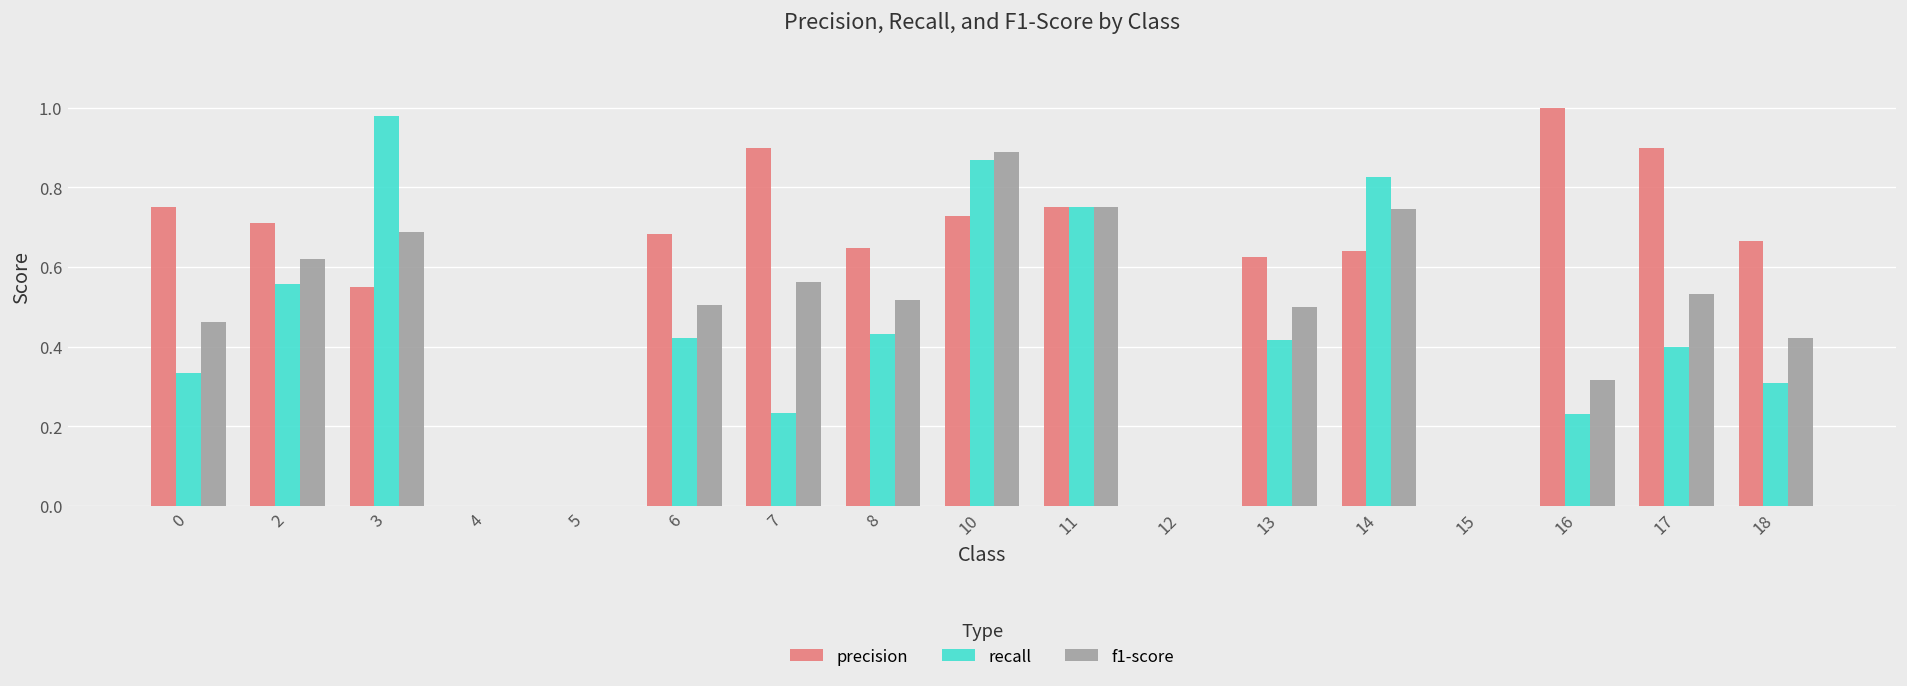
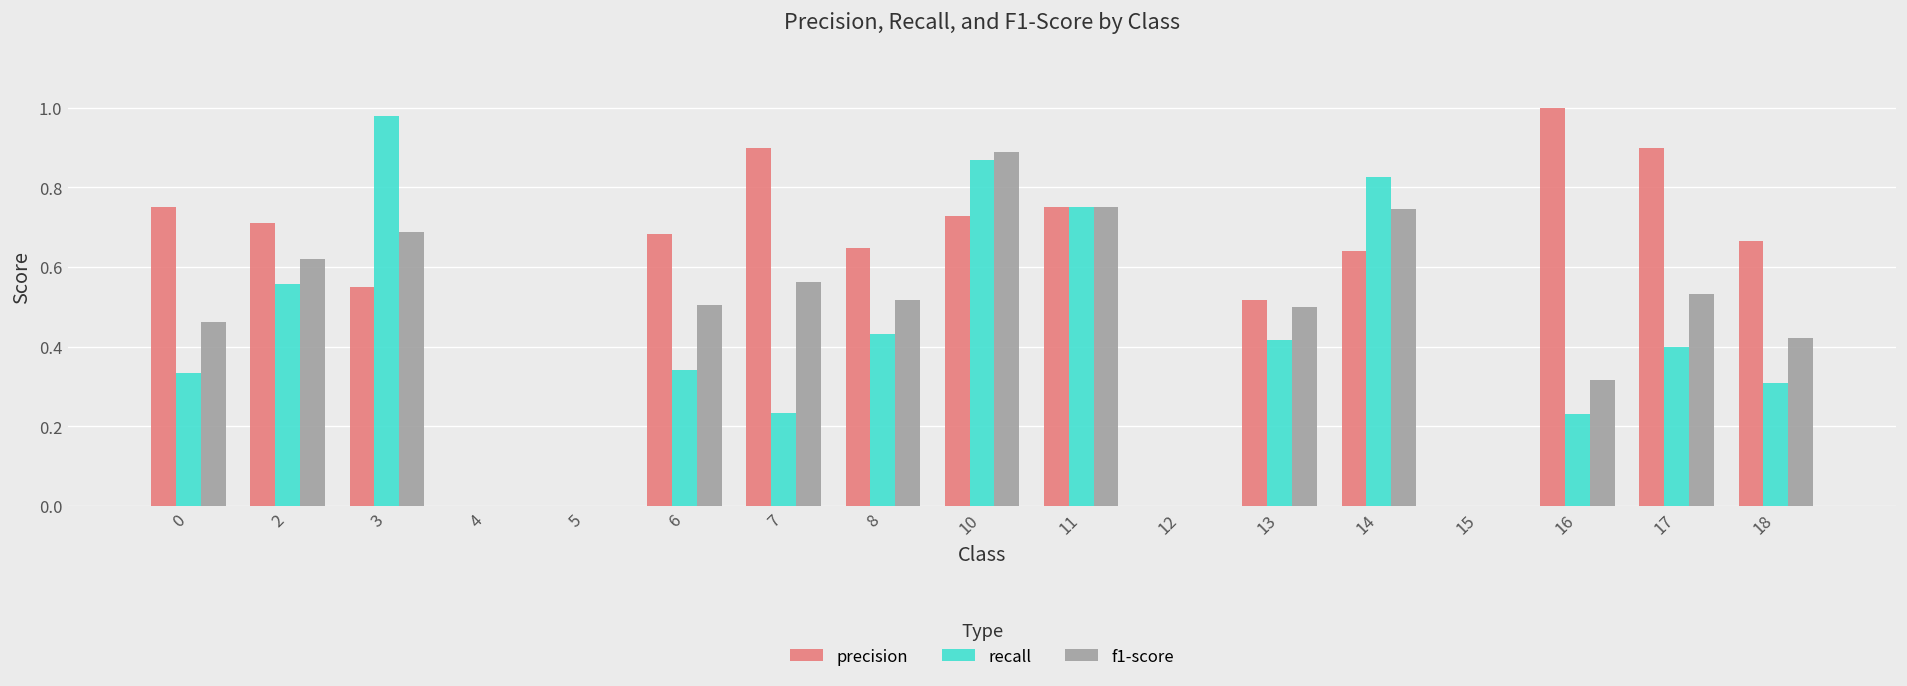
  {
    "precision": {
      "0": 0.75,
      "2": 0.71,
      "3": 0.55,
      "4": 0.00,
      "5": 0.00,
      "6": 0.68,
      "7": 0.90,
      "8": 0.65,
      "10": 0.73,
      "11": 0.75,
      "12": 0.00,
-     "13": 0.63,
+     "13": 0.52,
      "14": 0.64,
      "15": 0.00,
      "16": 1.00,
      "17": 0.90,
      "18": 0.67
    },
    "recall": {
      "0": 0.33,
      "2": 0.56,
      "3": 0.98,
      "4": 0.00,
      "5": 0.00,
-     "6": 0.42,
+     "6": 0.34,
      "7": 0.23,
      "8": 0.43,
      "10": 0.87,
      "11": 0.75,
      "12": 0.00,
      "13": 0.42,
      "14": 0.83,
      "15": 0.00,
      "16": 0.23,
      "17": 0.40,
      "18": 0.31
    },
    "f1-score": {
      "0": 0.46,
      "2": 0.62,
      "3": 0.69,
      "4": 0.00,
      "5": 0.00,
      "6": 0.50,
      "7": 0.56,
      "8": 0.52,
      "10": 0.89,
      "11": 0.75,
      "12": 0.00,
      "13": 0.50,
      "14": 0.75,
      "15": 0.00,
      "16": 0.32,
      "17": 0.53,
      "18": 0.42
    }
  }
